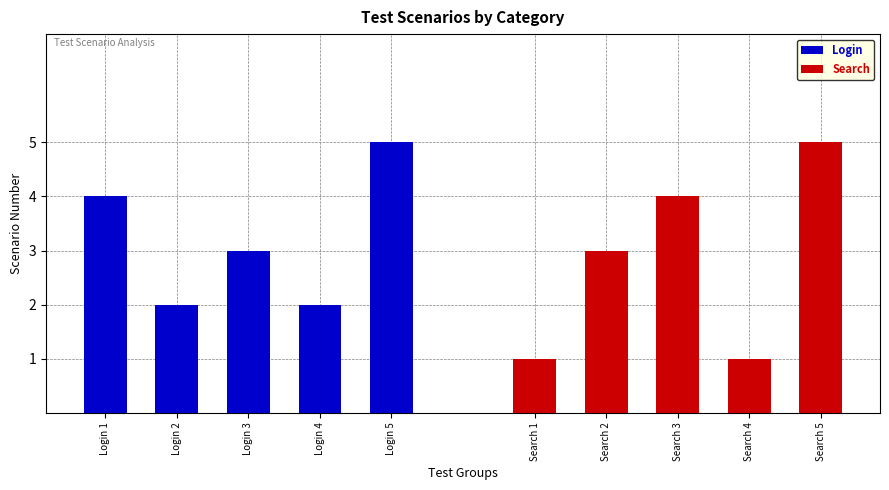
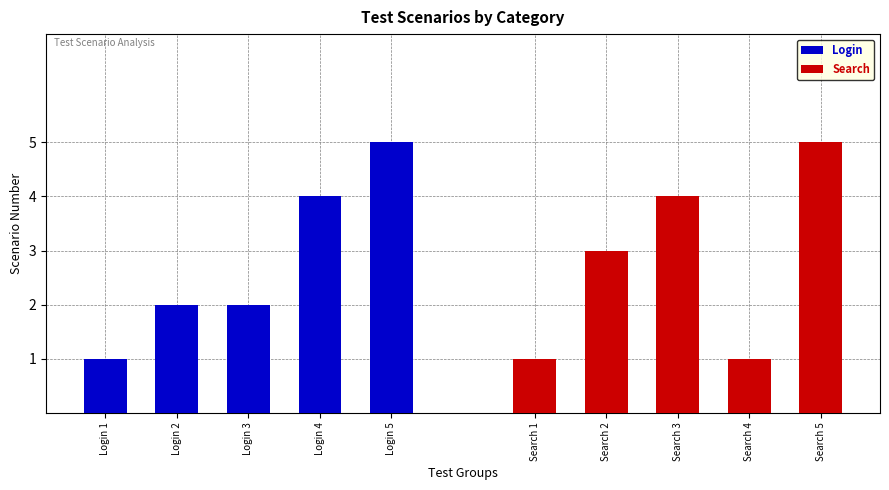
  {
    "Login": {
-     "Login 1": 4,
+     "Login 1": 1,
      "Login 2": 2,
-     "Login 3": 3,
-     "Login 4": 2,
+     "Login 3": 2,
+     "Login 4": 4,
      "Login 5": 5
    },
    "Search": {
      "Search 1": 1,
      "Search 2": 3,
      "Search 3": 4,
      "Search 4": 1,
      "Search 5": 5
    }
  }
